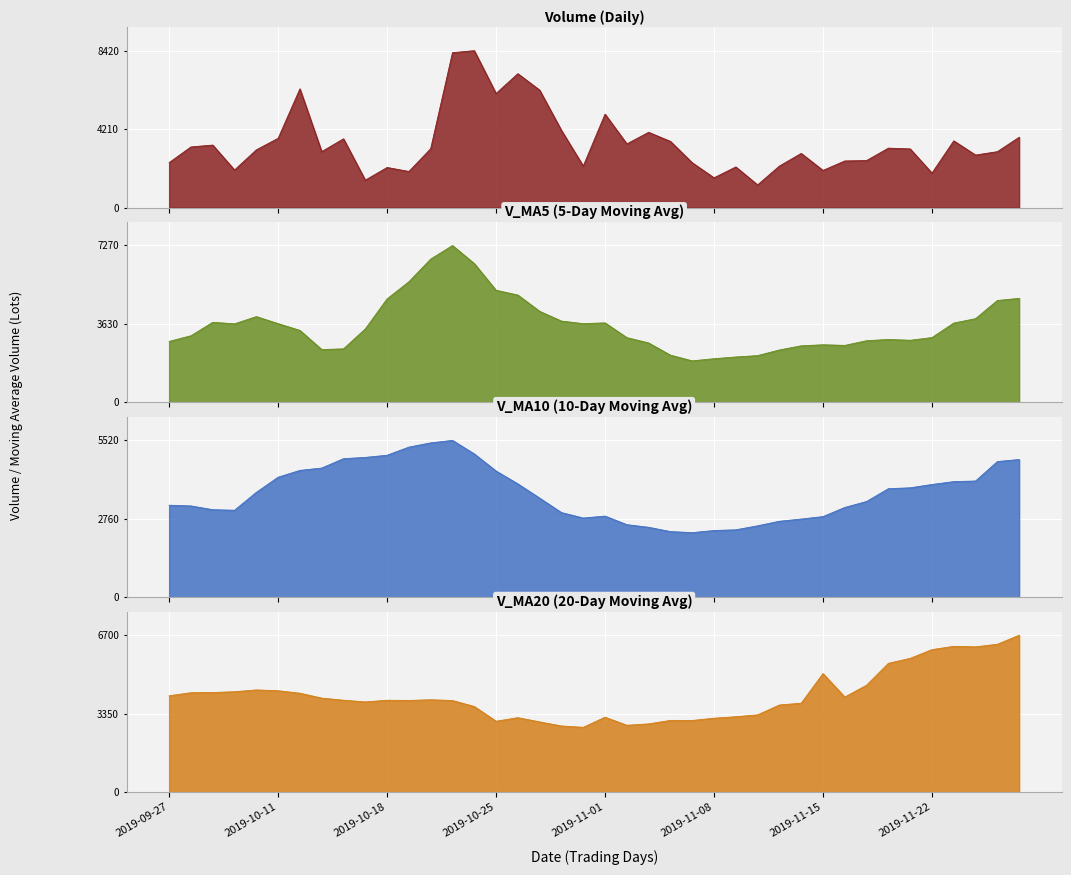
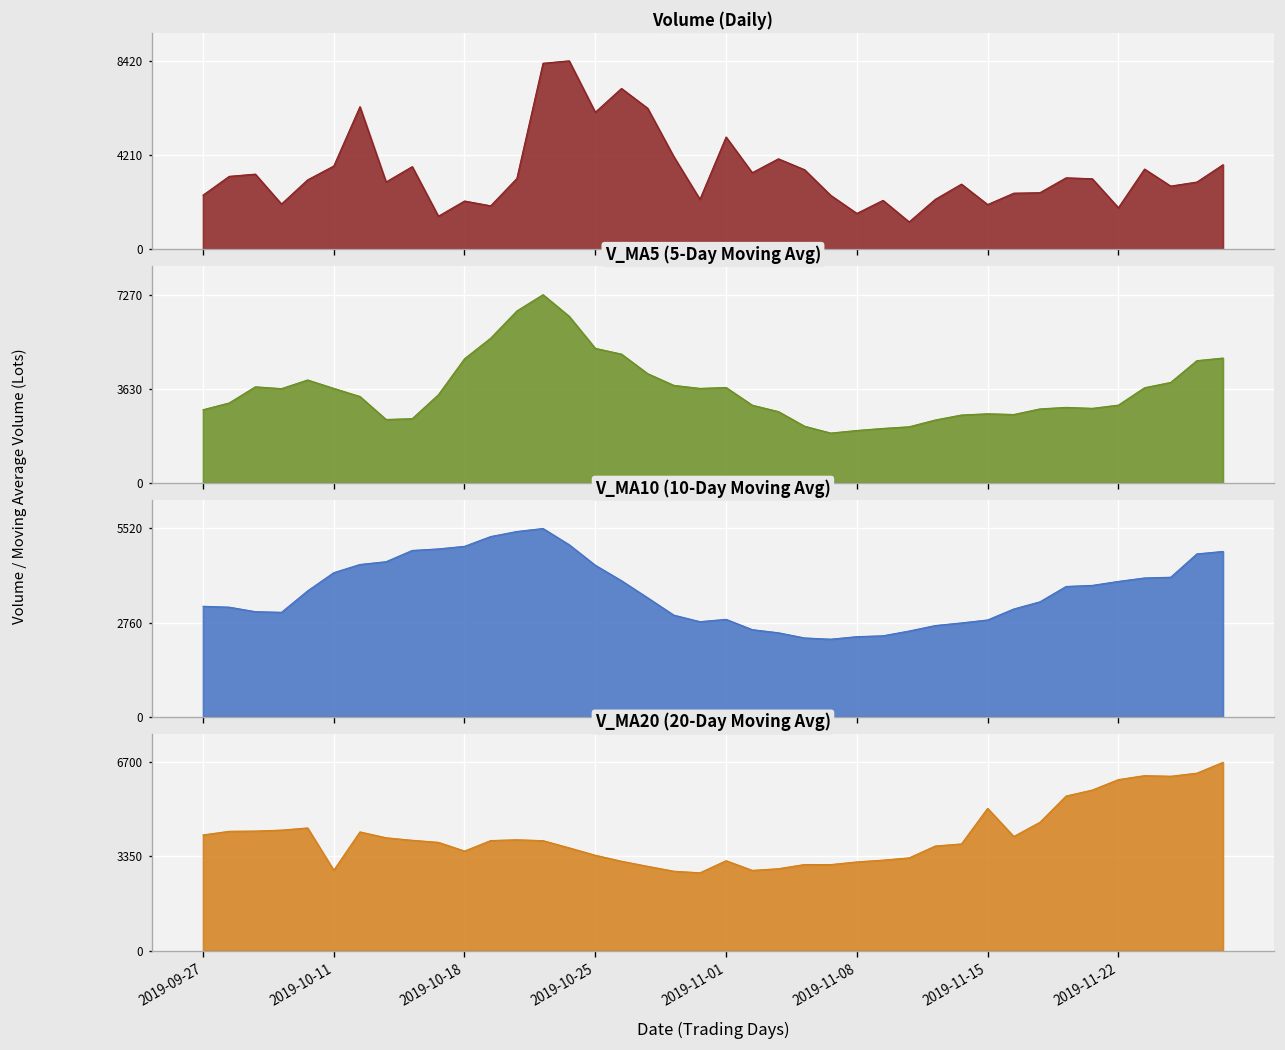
  {
    "V_MA20 (20-Day Moving Avg)": {
      "2019-09-27": 4100,
-     "2019-10-11": 4300,
-     "2019-10-18": 3900,
-     "2019-10-25": 3000,
+     "2019-10-11": 2900,
+     "2019-10-18": 3500,
+     "2019-10-25": 3400,
      "2019-11-01": 3200,
      "2019-11-08": 3200,
      "2019-11-15": 5100,
      "2019-11-22": 6100
    }
  }
